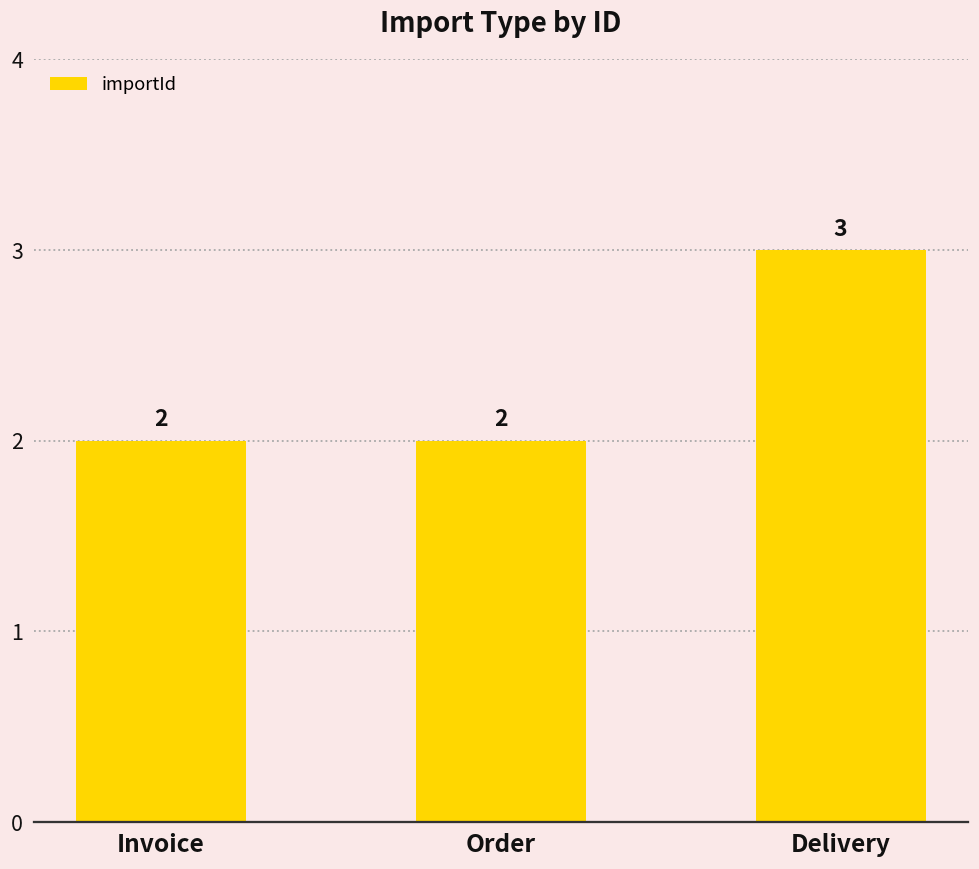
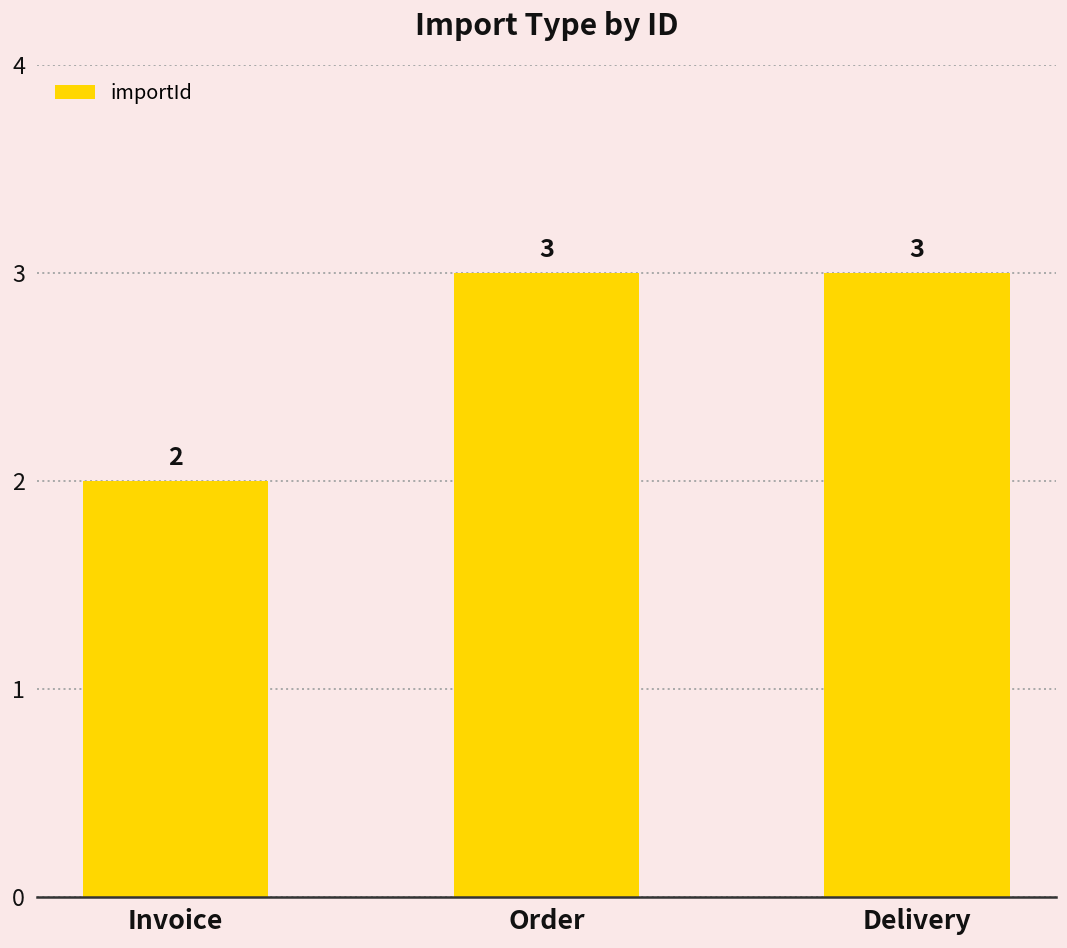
  {
    "Invoice": 2,
-   "Order": 2,
+   "Order": 3,
    "Delivery": 3
  }
